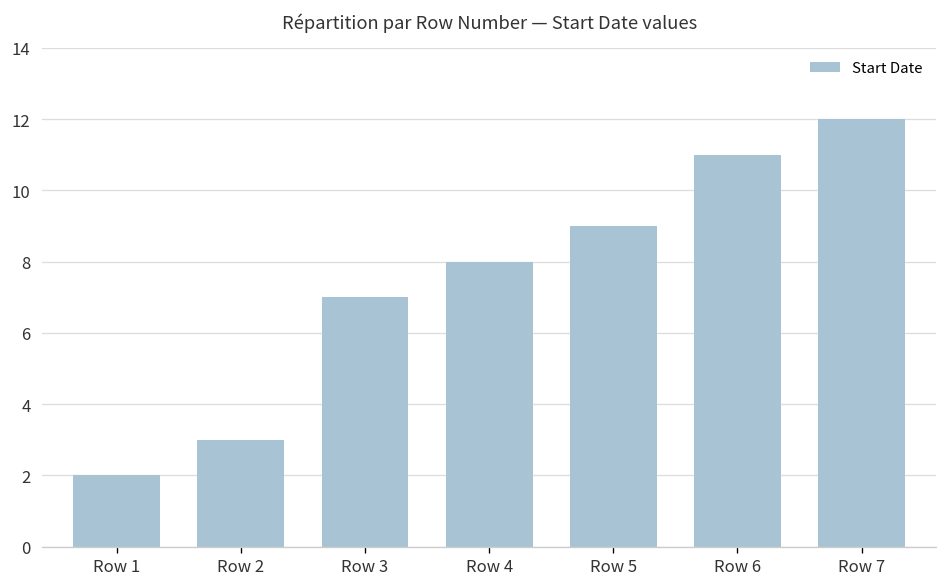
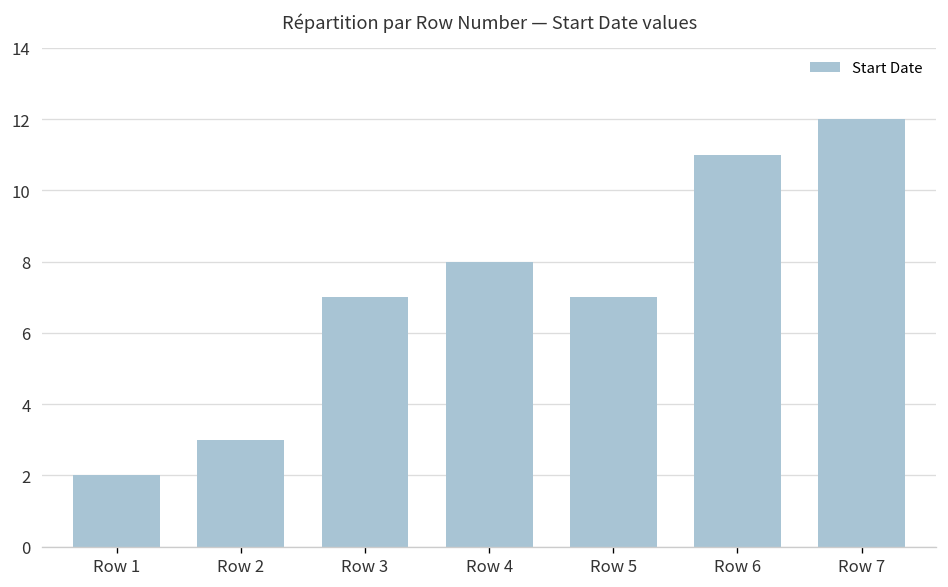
  {
    "Row 1": 2,
    "Row 2": 3,
    "Row 3": 7,
    "Row 4": 8,
-   "Row 5": 9,
+   "Row 5": 7,
    "Row 6": 11,
    "Row 7": 12
  }
